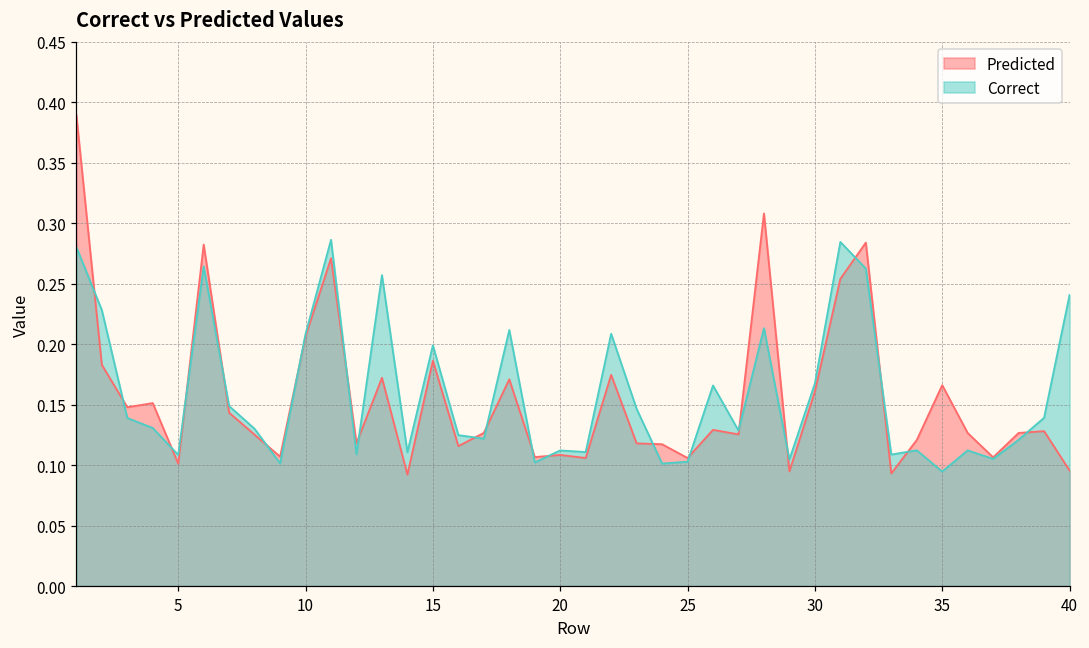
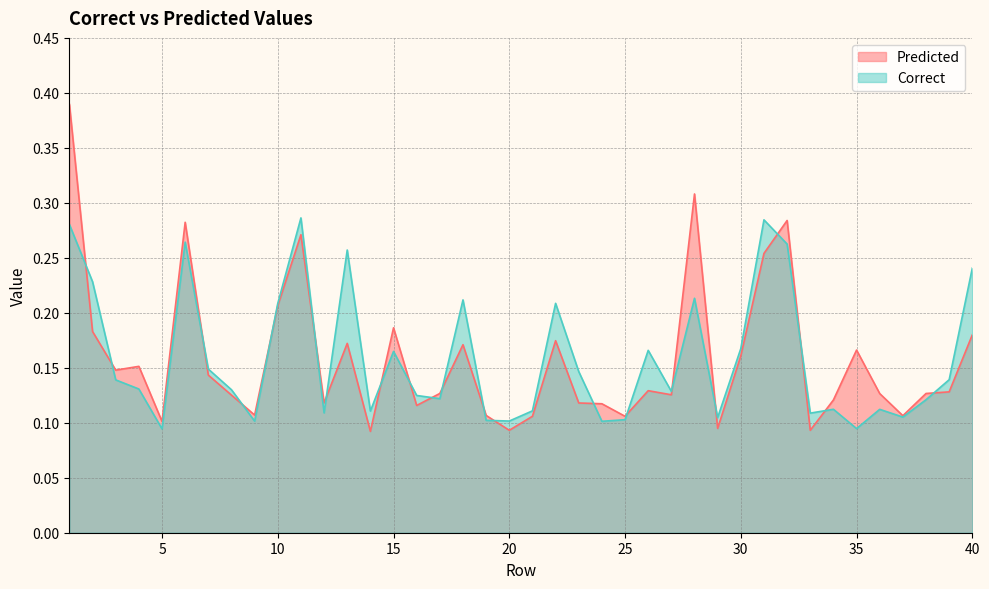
  {
    "Predicted": {
      "5": 0.101,
      "15": 0.186,
-     "20": 0.108,
+     "20": 0.093,
      "25": 0.106,
      "30": 0.161,
      "35": 0.166,
-     "40": 0.096
+     "40": 0.180
    },
    "Correct": {
-     "5": 0.108,
-     "15": 0.199,
-     "20": 0.112,
+     "5": 0.094,
+     "15": 0.165,
+     "20": 0.102,
      "25": 0.103,
      "30": 0.167,
      "35": 0.095,
      "40": 0.241
    }
  }
